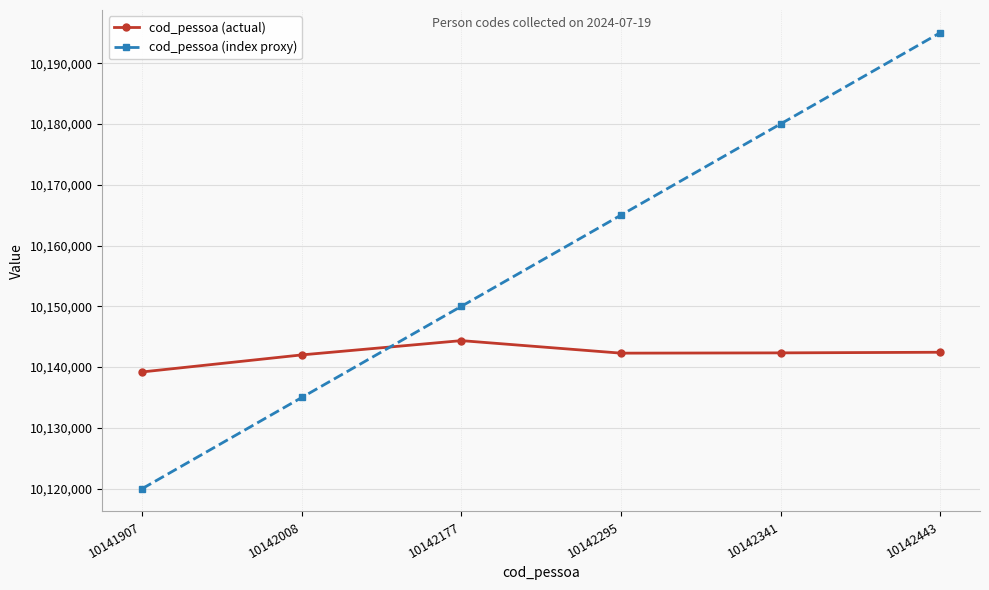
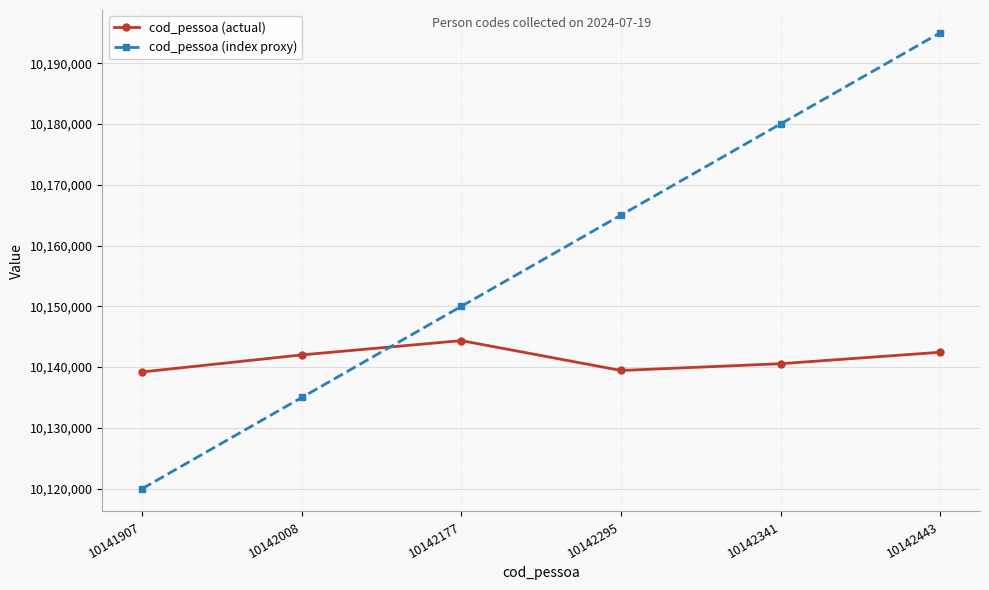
  {
    "cod_pessoa (actual)": {
      "10141907": "10,139,000",
      "10142008": "10,142,000",
      "10142177": "10,144,000",
-     "10142295": "10,142,000",
-     "10142341": "10,142,000",
+     "10142295": "10,139,000",
+     "10142341": "10,141,000",
      "10142443": "10,142,000"
    },
    "cod_pessoa (index proxy)": {
      "10141907": "10,120,000",
      "10142008": "10,135,000",
      "10142177": "10,150,000",
      "10142295": "10,165,000",
      "10142341": "10,180,000",
      "10142443": "10,195,000"
    }
  }
